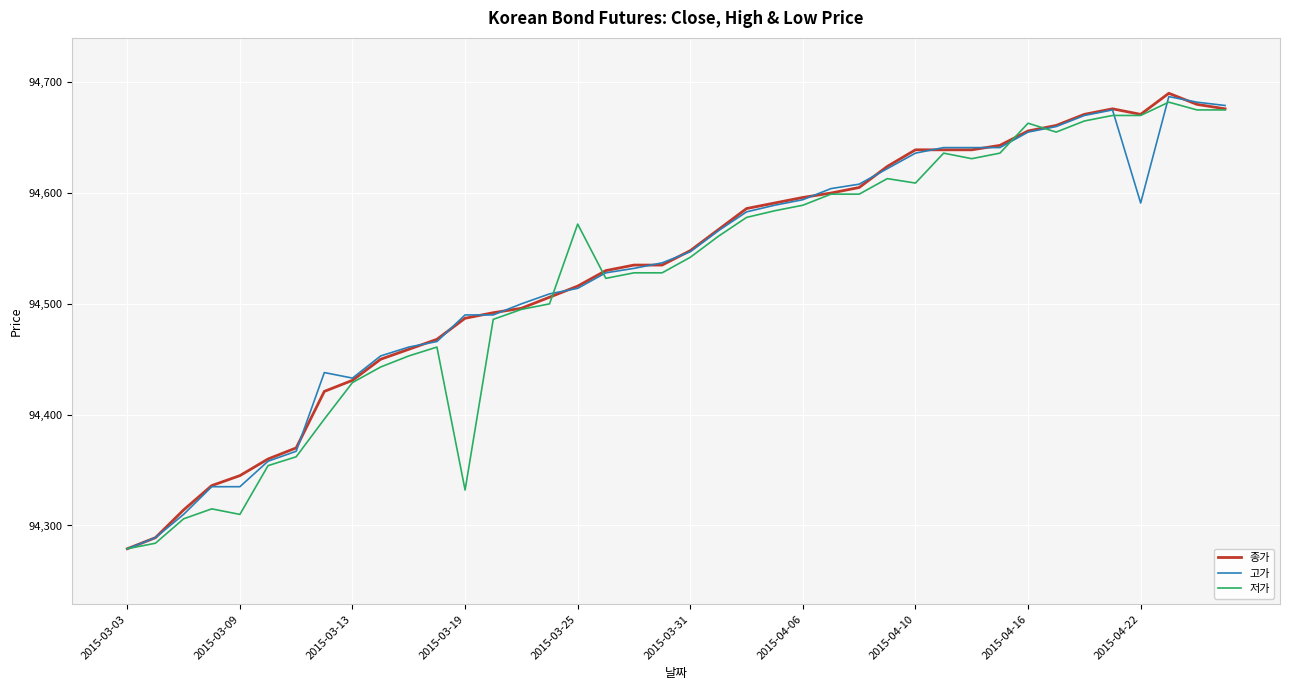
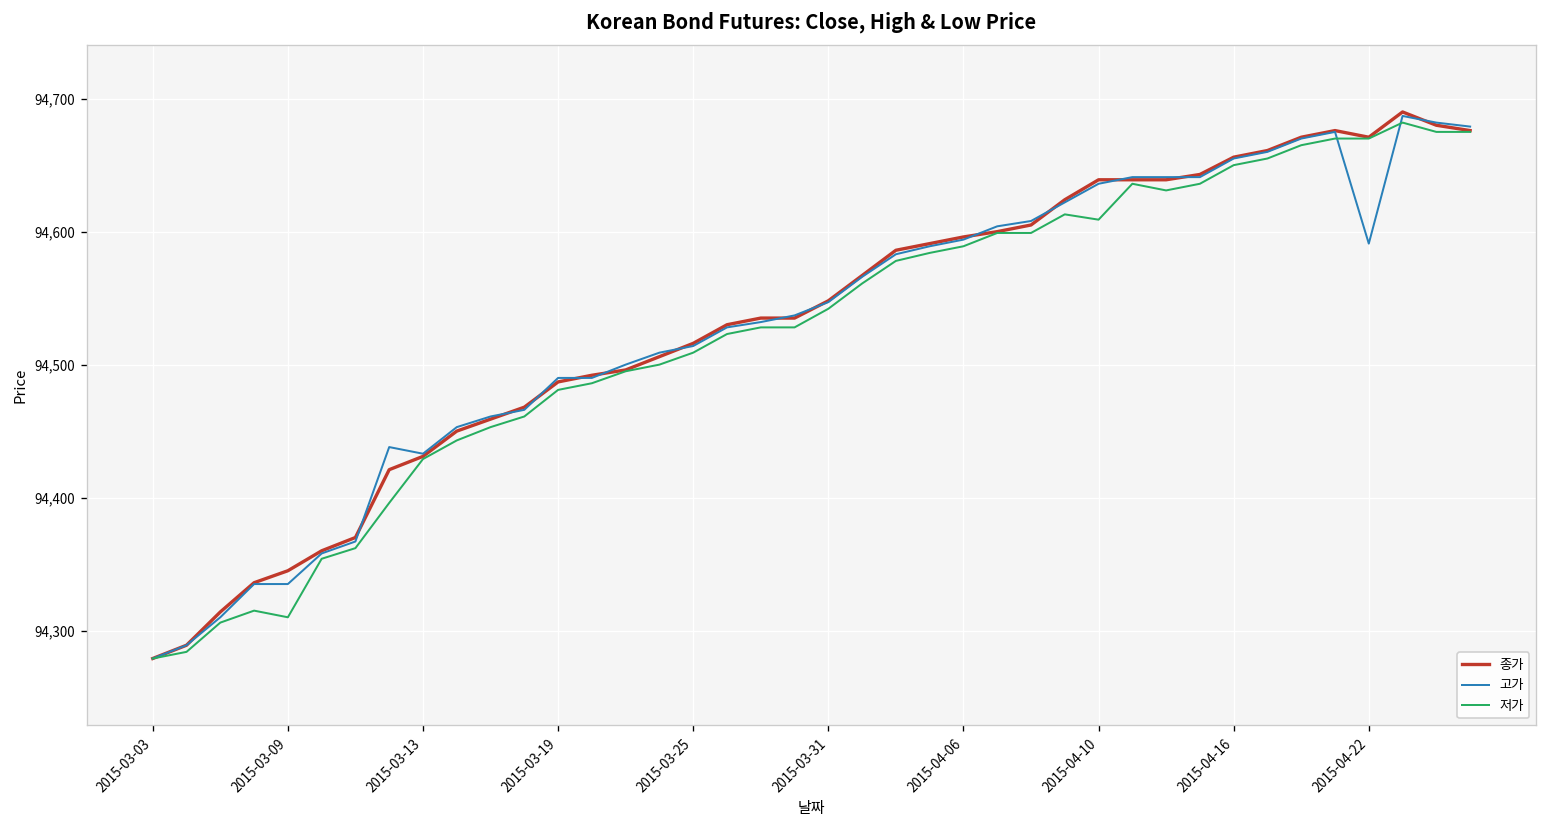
  {
    "종가": {
      "2015-03-09": "94,345",
      "2015-03-19": "94,487",
      "2015-04-10": "94,639"
    },
    "고가": {
      "2015-03-09": "94,335",
      "2015-03-19": "94,490",
      "2015-04-10": "94,636",
      "2015-04-22": "94,591"
    },
    "저가": {
      "2015-03-09": "94,310",
-     "2015-03-19": "94,332",
-     "2015-03-25": "94,572",
+     "2015-03-19": "94,481",
+     "2015-03-25": "94,509",
      "2015-03-31": "94,542",
      "2015-04-06": "94,589",
      "2015-04-10": "94,609",
-     "2015-04-16": "94,663"
+     "2015-04-16": "94,650"
    }
  }
